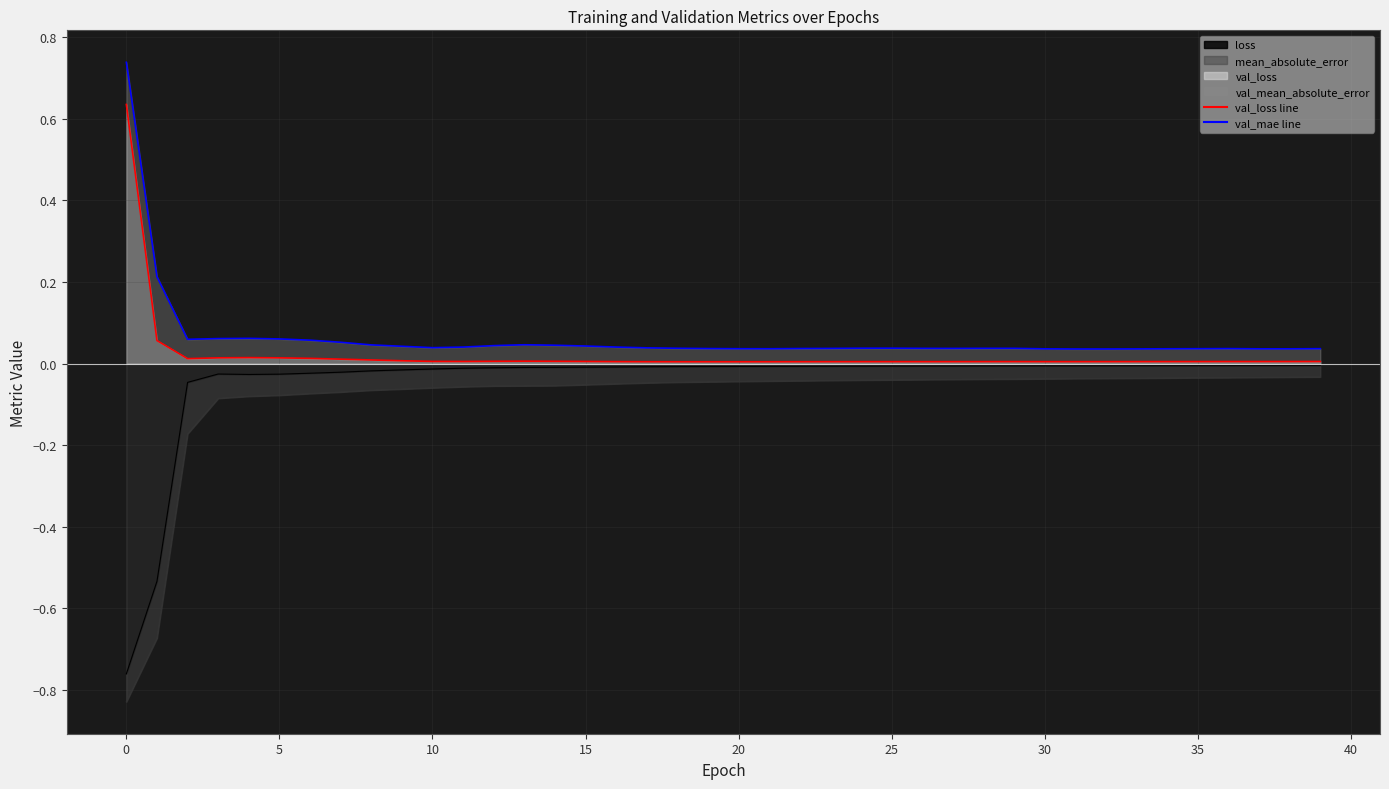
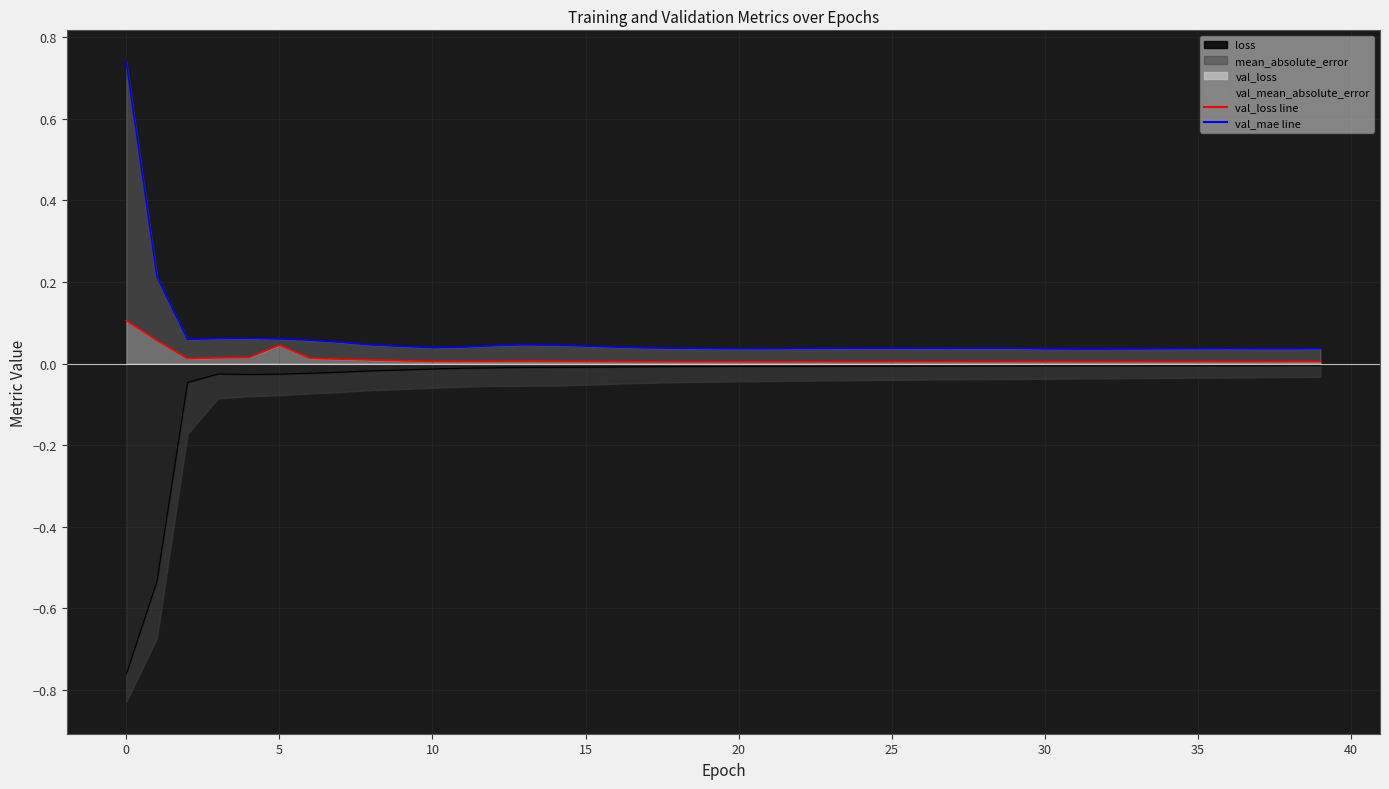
  {
    "val_loss": {
-     "0": 0.64,
-     "5": 0.01
+     "0": 0.11,
+     "5": 0.05
    }
  }
